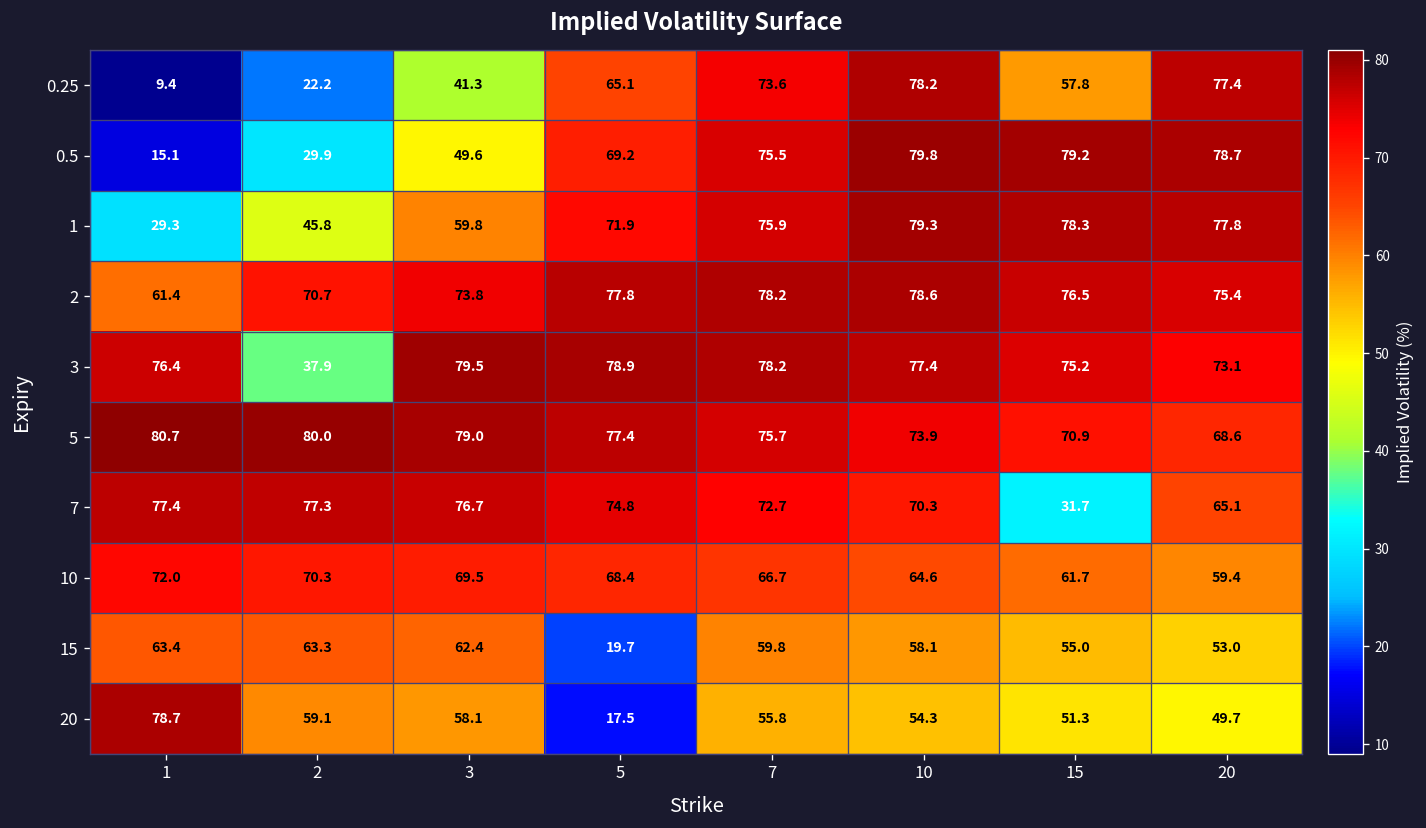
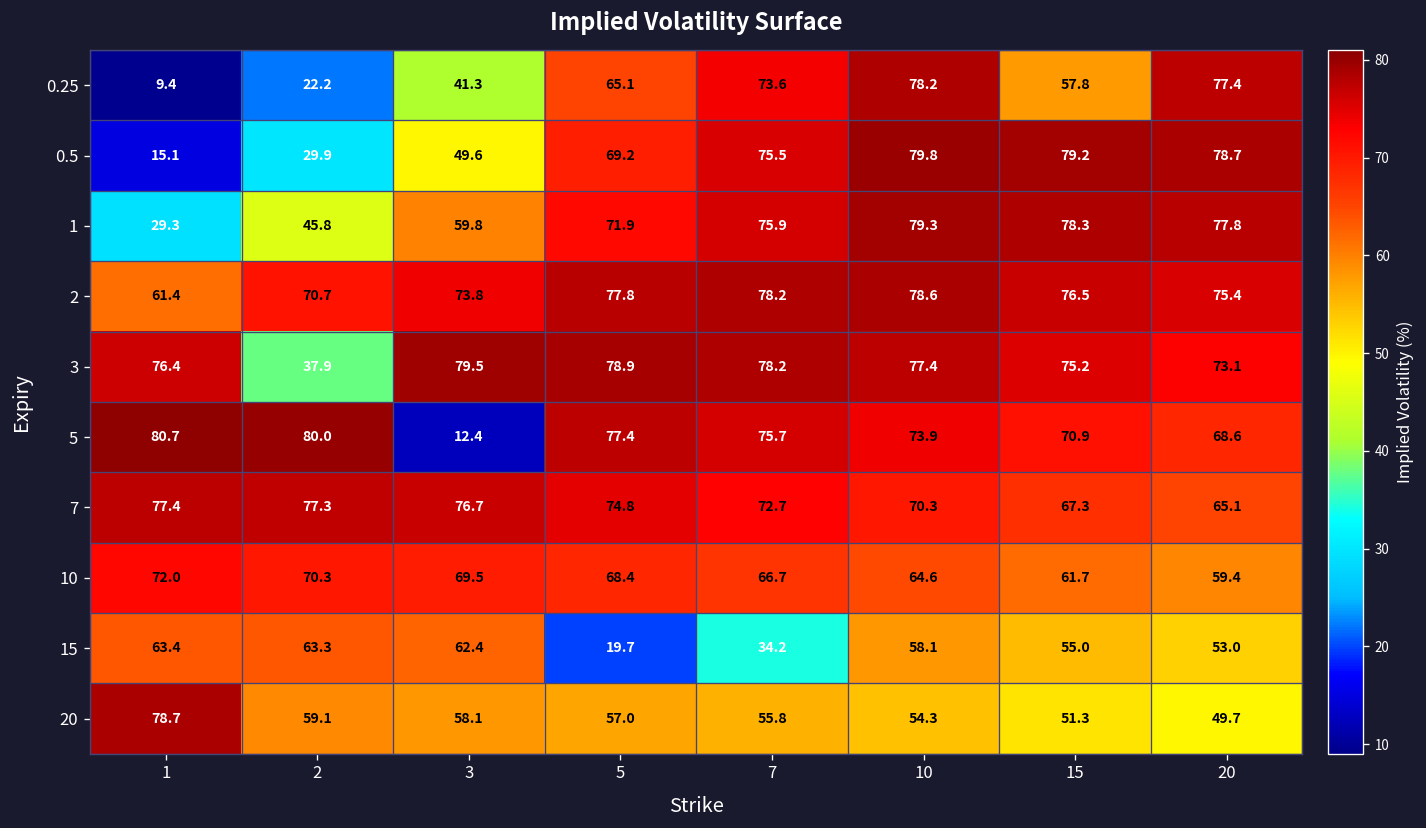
  {
    "0.25": {
      "1": 9.4,
      "2": 22.2,
      "3": 41.3,
      "5": 65.1,
      "7": 73.6,
      "10": 78.2,
      "15": 57.8,
      "20": 77.4
    },
    "0.5": {
      "1": 15.1,
      "2": 29.9,
      "3": 49.6,
      "5": 69.2,
      "7": 75.5,
      "10": 79.8,
      "15": 79.2,
      "20": 78.7
    },
    "1": {
      "1": 29.3,
      "2": 45.8,
      "3": 59.8,
      "5": 71.9,
      "7": 75.9,
      "10": 79.3,
      "15": 78.3,
      "20": 77.8
    },
    "2": {
      "1": 61.4,
      "2": 70.7,
      "3": 73.8,
      "5": 77.8,
      "7": 78.2,
      "10": 78.6,
      "15": 76.5,
      "20": 75.4
    },
    "3": {
      "1": 76.4,
      "2": 37.9,
      "3": 79.5,
      "5": 78.9,
      "7": 78.2,
      "10": 77.4,
      "15": 75.2,
      "20": 73.1
    },
    "5": {
      "1": 80.7,
      "2": 80.0,
-     "3": 79.0,
+     "3": 12.4,
      "5": 77.4,
      "7": 75.7,
      "10": 73.9,
      "15": 70.9,
      "20": 68.6
    },
    "7": {
      "1": 77.4,
      "2": 77.3,
      "3": 76.7,
      "5": 74.8,
      "7": 72.7,
      "10": 70.3,
-     "15": 31.7,
+     "15": 67.3,
      "20": 65.1
    },
    "10": {
      "1": 72.0,
      "2": 70.3,
      "3": 69.5,
      "5": 68.4,
      "7": 66.7,
      "10": 64.6,
      "15": 61.7,
      "20": 59.4
    },
    "15": {
      "1": 63.4,
      "2": 63.3,
      "3": 62.4,
      "5": 19.7,
-     "7": 59.8,
+     "7": 34.2,
      "10": 58.1,
      "15": 55.0,
      "20": 53.0
    },
    "20": {
      "1": 78.7,
      "2": 59.1,
      "3": 58.1,
-     "5": 17.5,
+     "5": 57.0,
      "7": 55.8,
      "10": 54.3,
      "15": 51.3,
      "20": 49.7
    }
  }
